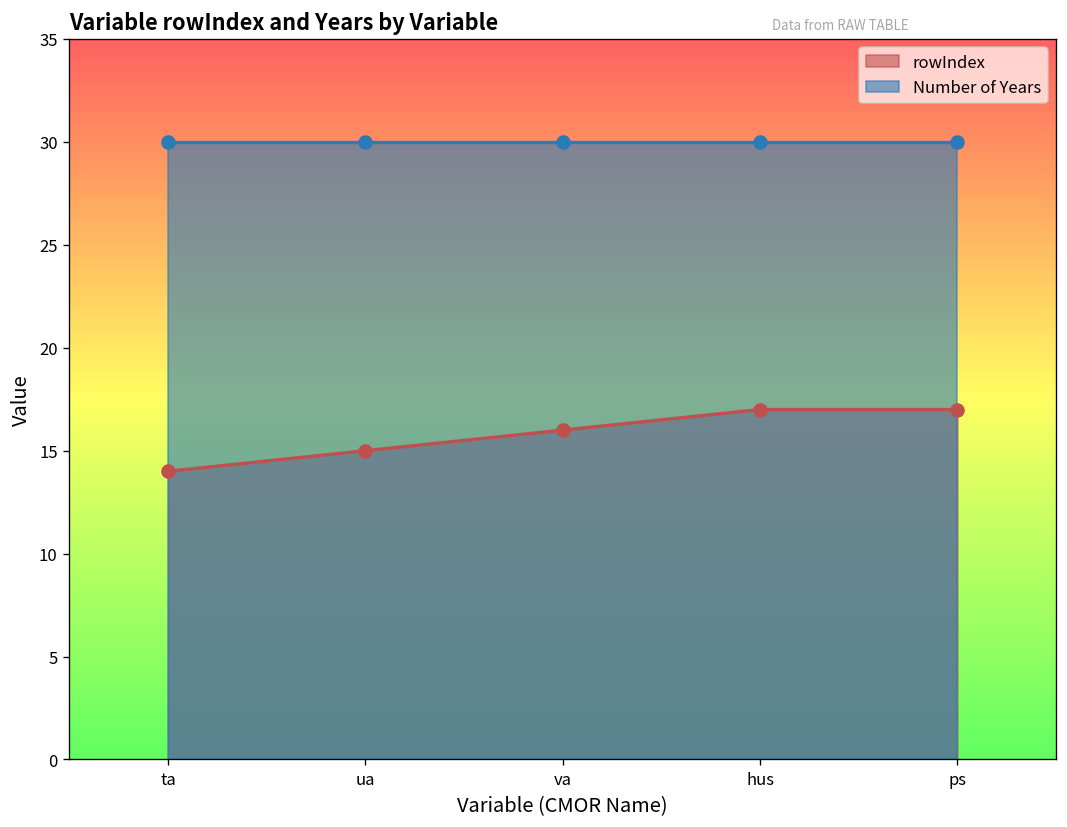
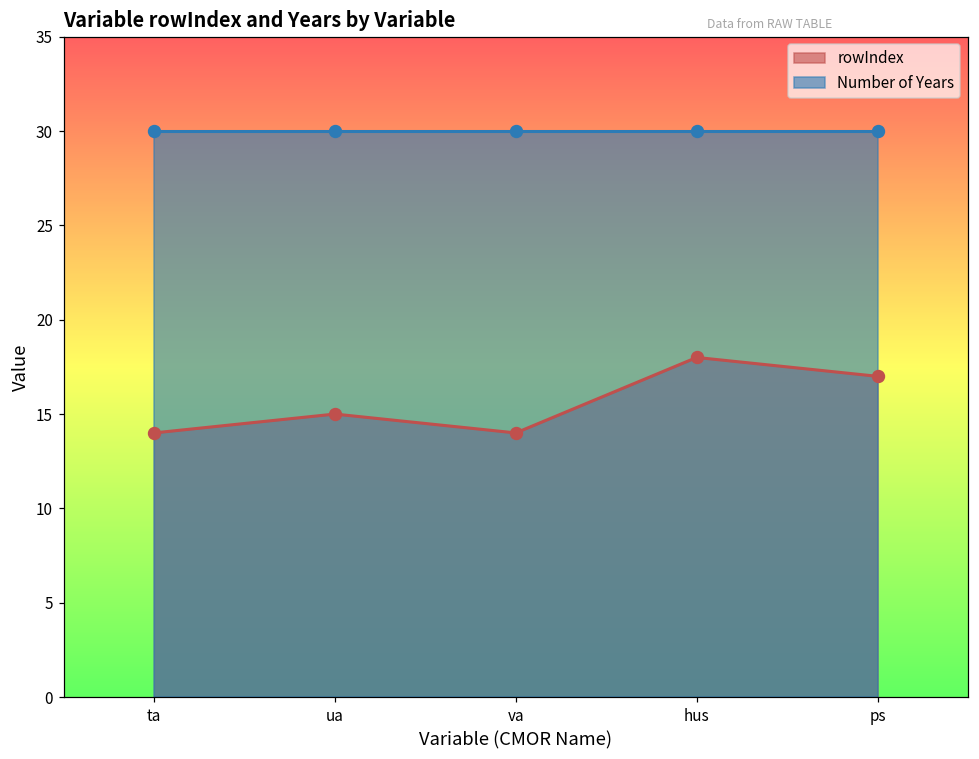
  {
    "rowIndex": {
      "ta": 14,
      "ua": 15,
-     "va": 16,
-     "hus": 17,
+     "va": 14,
+     "hus": 18,
      "ps": 17
    },
    "Number of Years": {
      "ta": 30,
      "ua": 30,
      "va": 30,
      "hus": 30,
      "ps": 30
    }
  }
